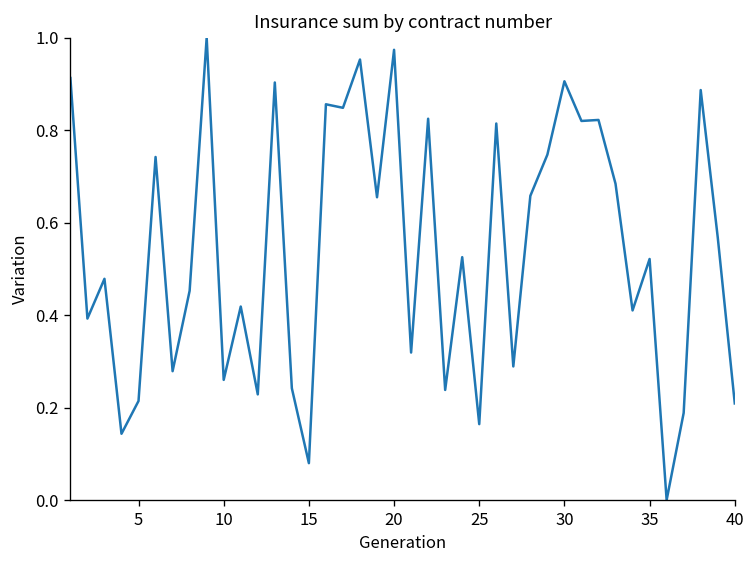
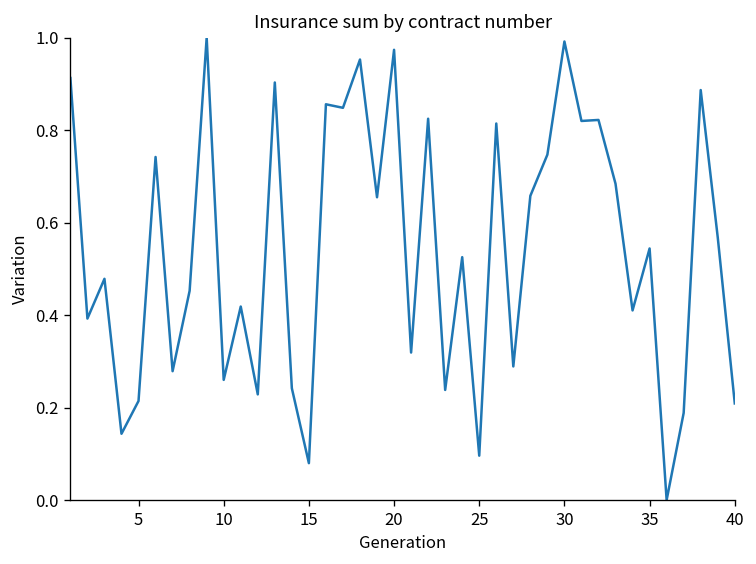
  {
    "5": 0.21,
    "10": 0.26,
    "15": 0.08,
    "20": 0.97,
-   "25": 0.16,
-   "30": 0.91,
-   "35": 0.52,
+   "25": 0.10,
+   "30": 0.99,
+   "35": 0.54,
    "40": 0.21
  }
